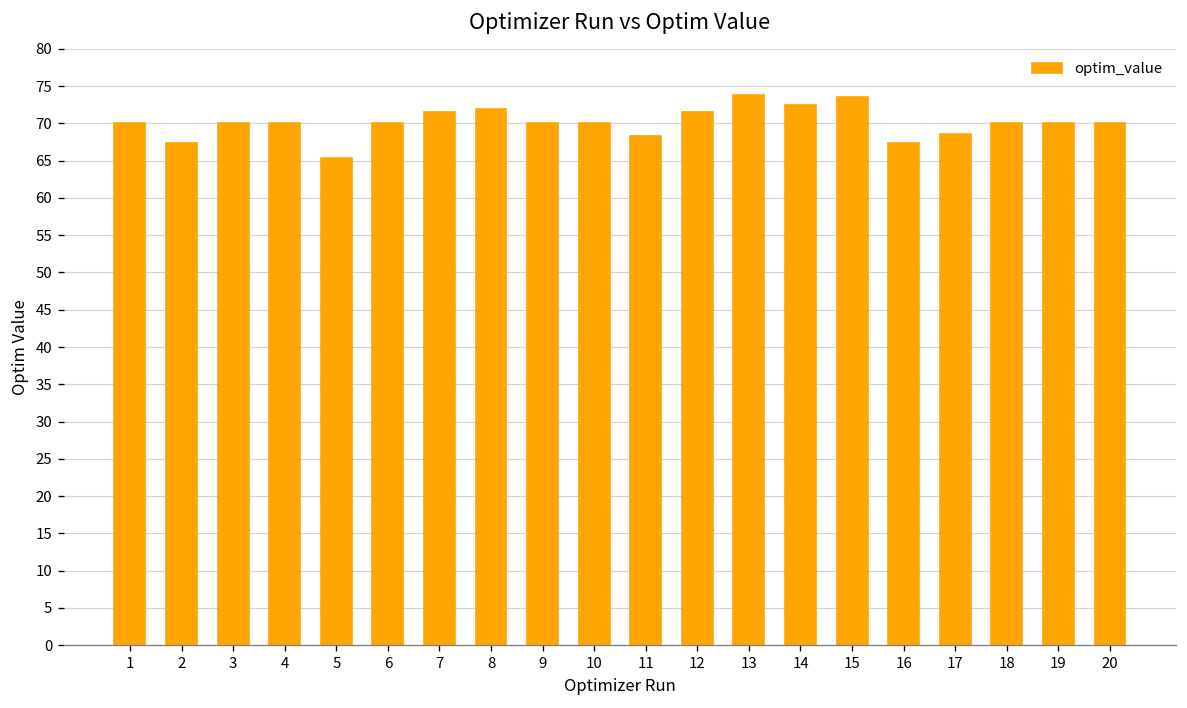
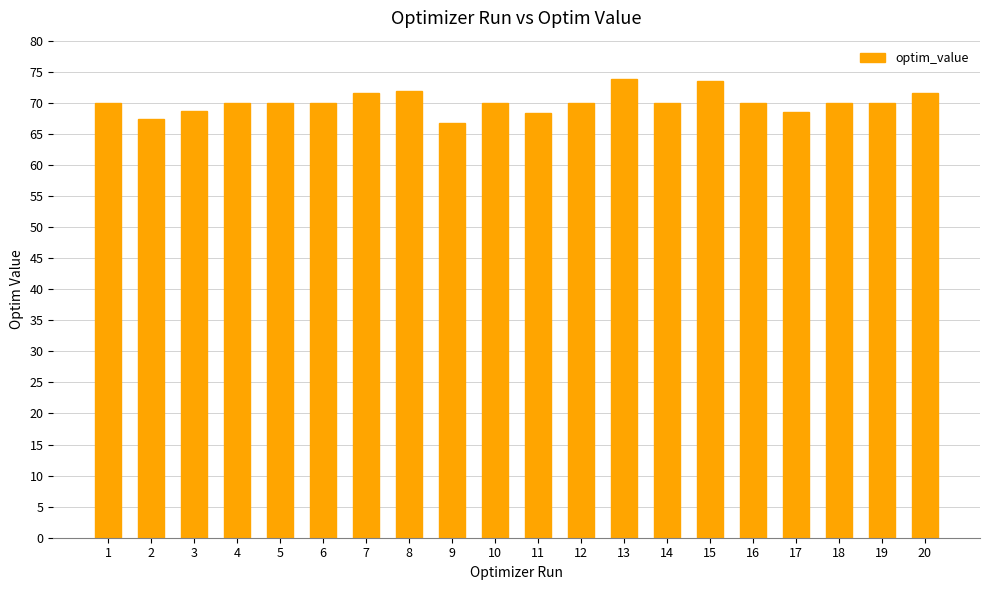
  {
    "1": 70,
    "2": 67,
-   "3": 70,
+   "3": 69,
    "4": 70,
-   "5": 65,
+   "5": 70,
    "6": 70,
    "7": 72,
    "8": 72,
-   "9": 70,
+   "9": 67,
    "10": 70,
    "11": 68,
-   "12": 71,
+   "12": 70,
    "13": 74,
-   "14": 72,
+   "14": 70,
    "15": 74,
-   "16": 67,
+   "16": 70,
    "17": 69,
    "18": 70,
    "19": 70,
-   "20": 70
+   "20": 72
  }
